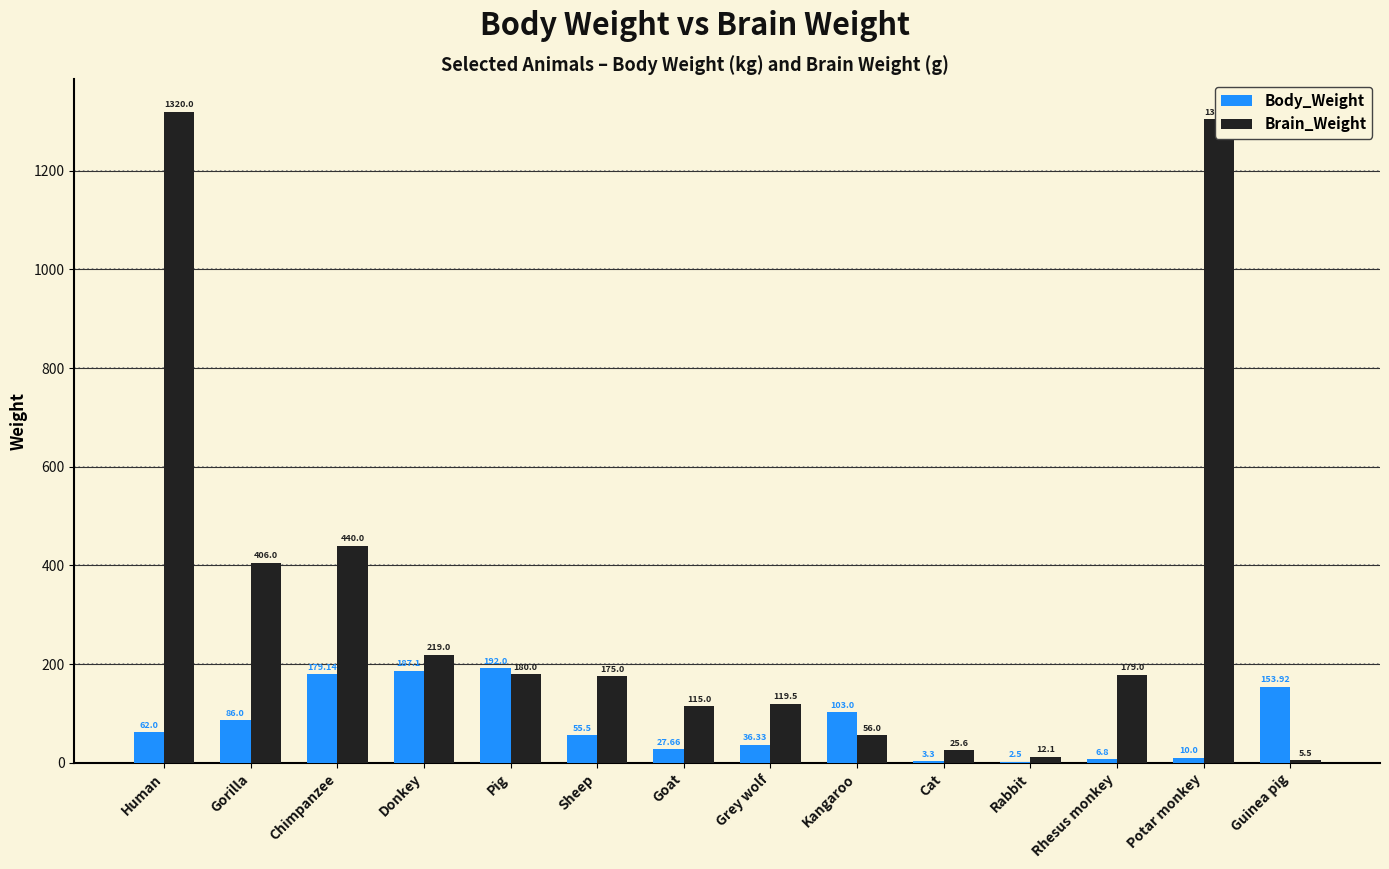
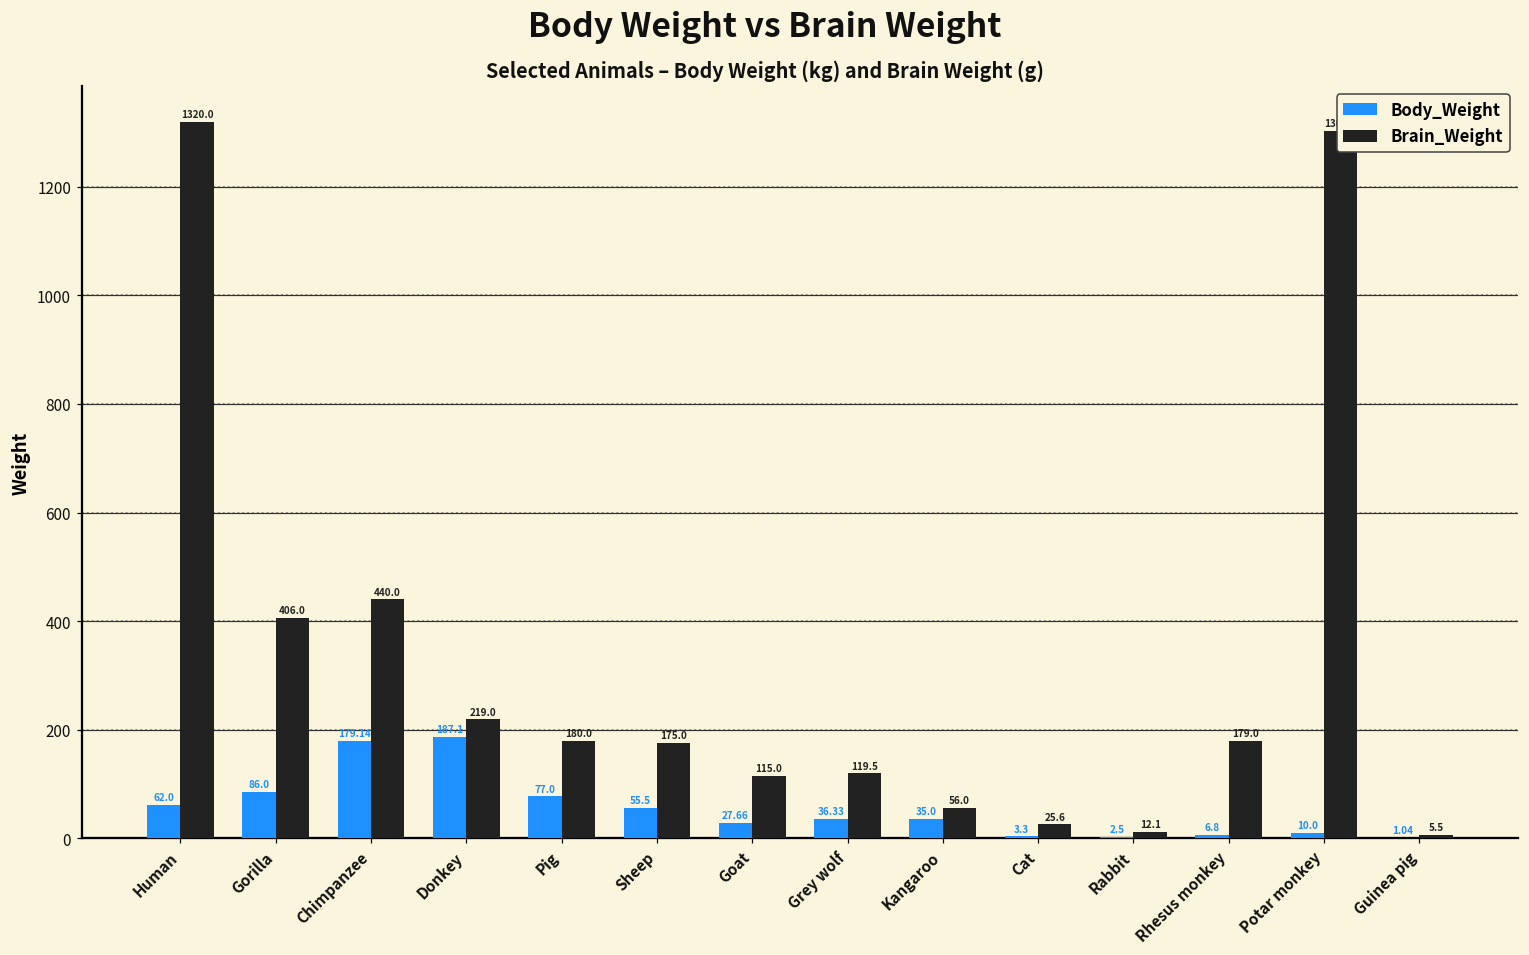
  {
    "Body_Weight": {
      "Human": 62.0,
      "Gorilla": 86.0,
      "Chimpanzee": 179.14,
      "Donkey": 187.1,
-     "Pig": 192.0,
+     "Pig": 77.0,
      "Sheep": 55.5,
      "Goat": 27.66,
      "Grey wolf": 36.33,
-     "Kangaroo": 103.0,
+     "Kangaroo": 35.0,
      "Cat": 3.3,
      "Rabbit": 2.5,
      "Rhesus monkey": 6.8,
      "Potar monkey": 10.0,
-     "Guinea pig": 153.92
+     "Guinea pig": 1.04
    },
    "Brain_Weight": {
      "Human": 1320.0,
      "Gorilla": 406.0,
      "Chimpanzee": 440.0,
      "Donkey": 219.0,
      "Pig": 180.0,
      "Sheep": 175.0,
      "Goat": 115.0,
      "Grey wolf": 119.5,
      "Kangaroo": 56.0,
      "Cat": 25.6,
      "Rabbit": 12.1,
      "Rhesus monkey": 179.0,
      "Guinea pig": 5.5
    }
  }
